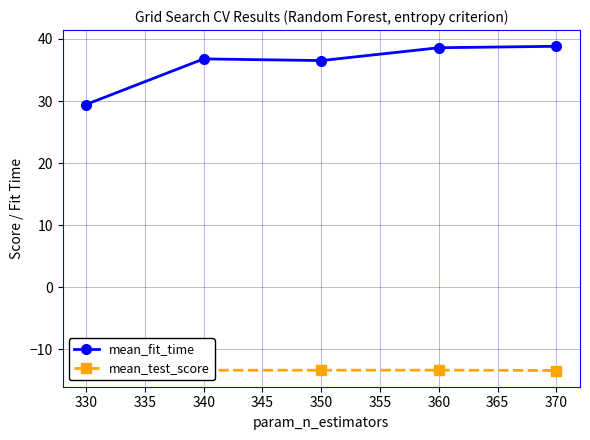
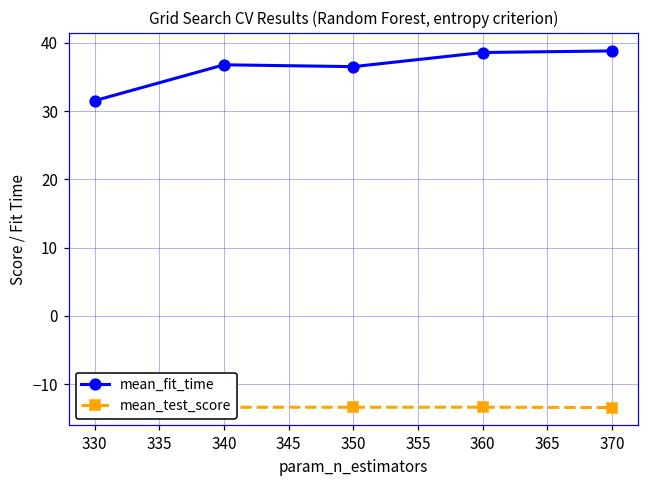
  {
    "mean_fit_time": {
-     "330": 29,
+     "330": 32,
      "340": 37,
      "350": 37,
      "360": 39,
      "370": 39
    },
    "mean_test_score": {
      "350": -13,
      "360": -13,
      "370": -13
    }
  }
